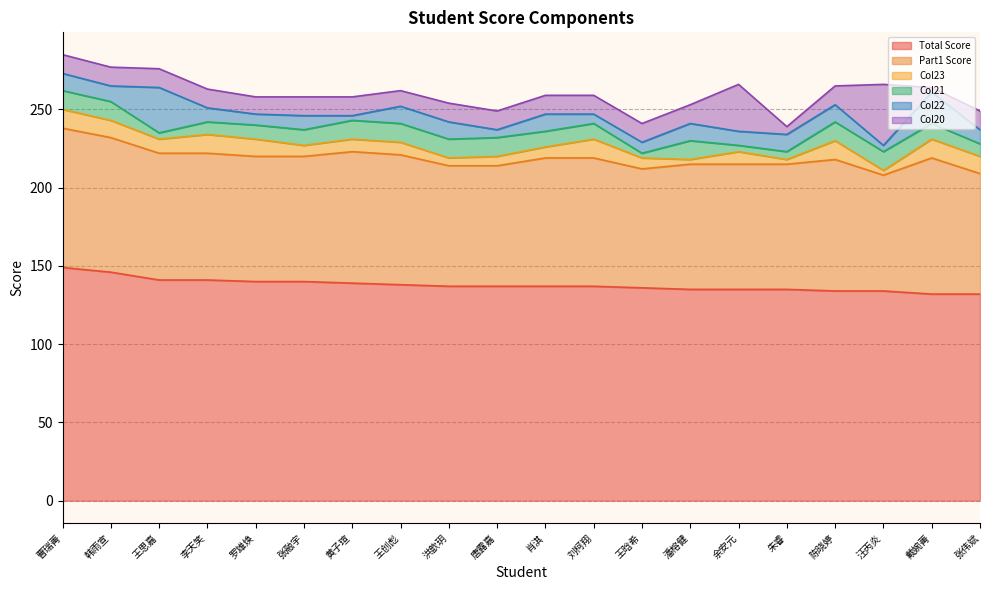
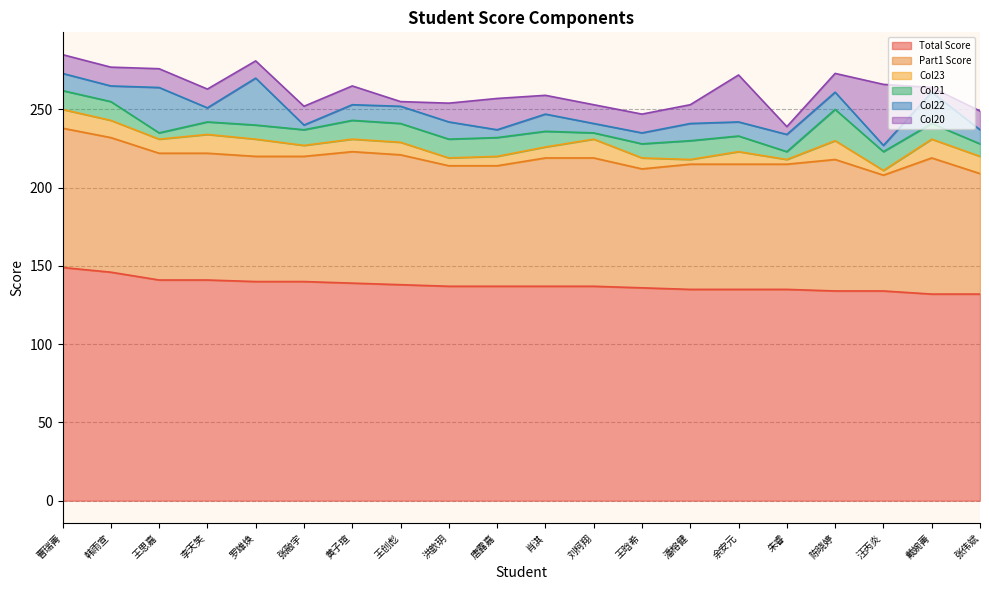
  {
    "Col21": {
      "曹瑞菁": 12,
      "韩雨宣": 12,
      "王思嘉": 4,
      "李天笑": 8,
      "罗雄焕": 9,
      "张融宇": 10,
      "黄子瑄": 12,
      "王创彪": 12,
      "洪歆玥": 12,
      "唐露嘉": 12,
      "肖淇": 10,
-     "刘柯翔": 10,
-     "王晗希": 3,
+     "刘柯翔": 4,
+     "王晗希": 9,
      "潘榕健": 12,
-     "余安元": 4,
+     "余安元": 10,
      "朱睿": 5,
-     "陈晓婷": 12,
+     "陈晓婷": 20,
      "汪丙炎": 12,
      "张伟斌": 8
    },
    "Col22": {
      "曹瑞菁": 11,
      "韩雨宣": 10,
      "王思嘉": 29,
      "李天笑": 9,
-     "罗雄焕": 7,
-     "张融宇": 9,
-     "黄子瑄": 3,
+     "罗雄焕": 30,
+     "张融宇": 3,
+     "黄子瑄": 10,
      "王创彪": 11,
      "洪歆玥": 11,
      "唐露嘉": 5,
      "肖淇": 11,
      "刘柯翔": 6,
      "王晗希": 7,
      "潘榕健": 11,
      "余安元": 9,
      "朱睿": 11,
      "陈晓婷": 11,
      "汪丙炎": 4,
      "张伟斌": 9
    },
    "Col20": {
      "曹瑞菁": 12,
      "韩雨宣": 12,
      "王思嘉": 12,
      "李天笑": 12,
      "罗雄焕": 11,
      "张融宇": 12,
      "黄子瑄": 12,
-     "王创彪": 10,
+     "王创彪": 3,
      "洪歆玥": 12,
-     "唐露嘉": 12,
+     "唐露嘉": 20,
      "肖淇": 12,
      "刘柯翔": 12,
      "王晗希": 12,
      "潘榕健": 12,
      "余安元": 30,
      "朱睿": 5,
      "陈晓婷": 12,
      "汪丙炎": 39,
      "张伟斌": 12
    }
  }
